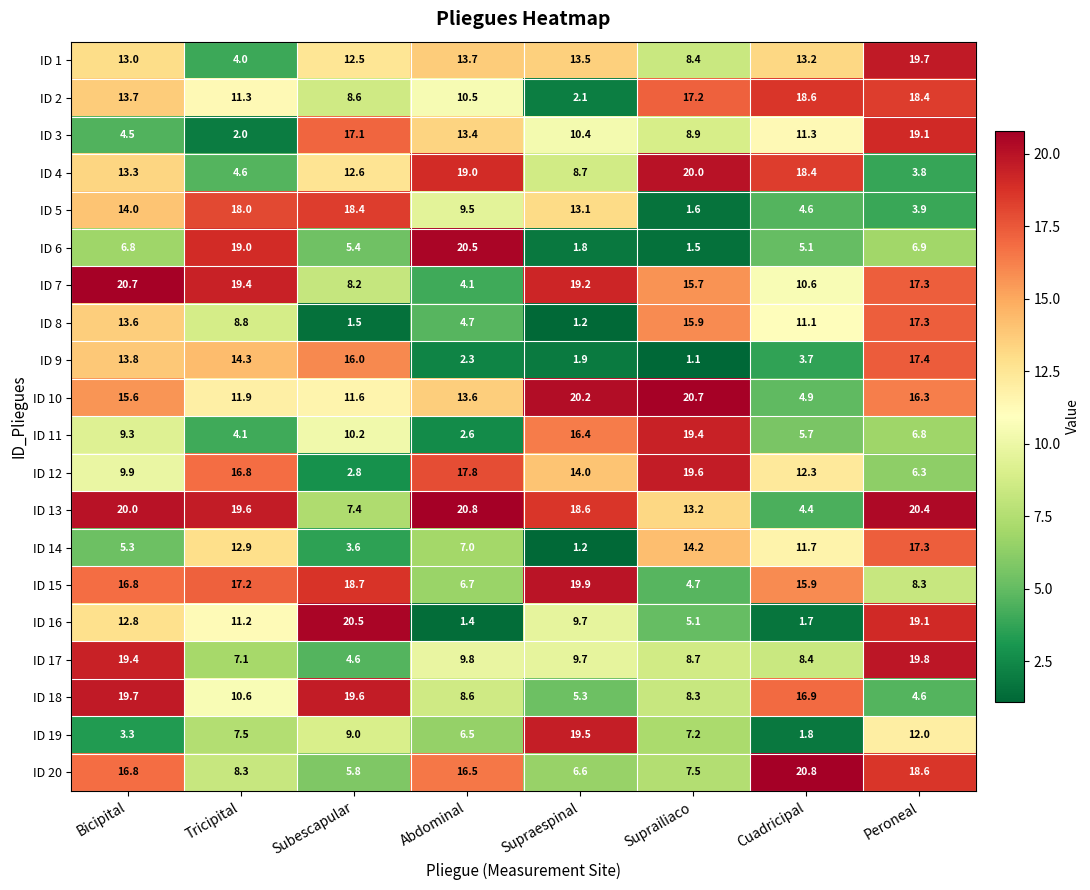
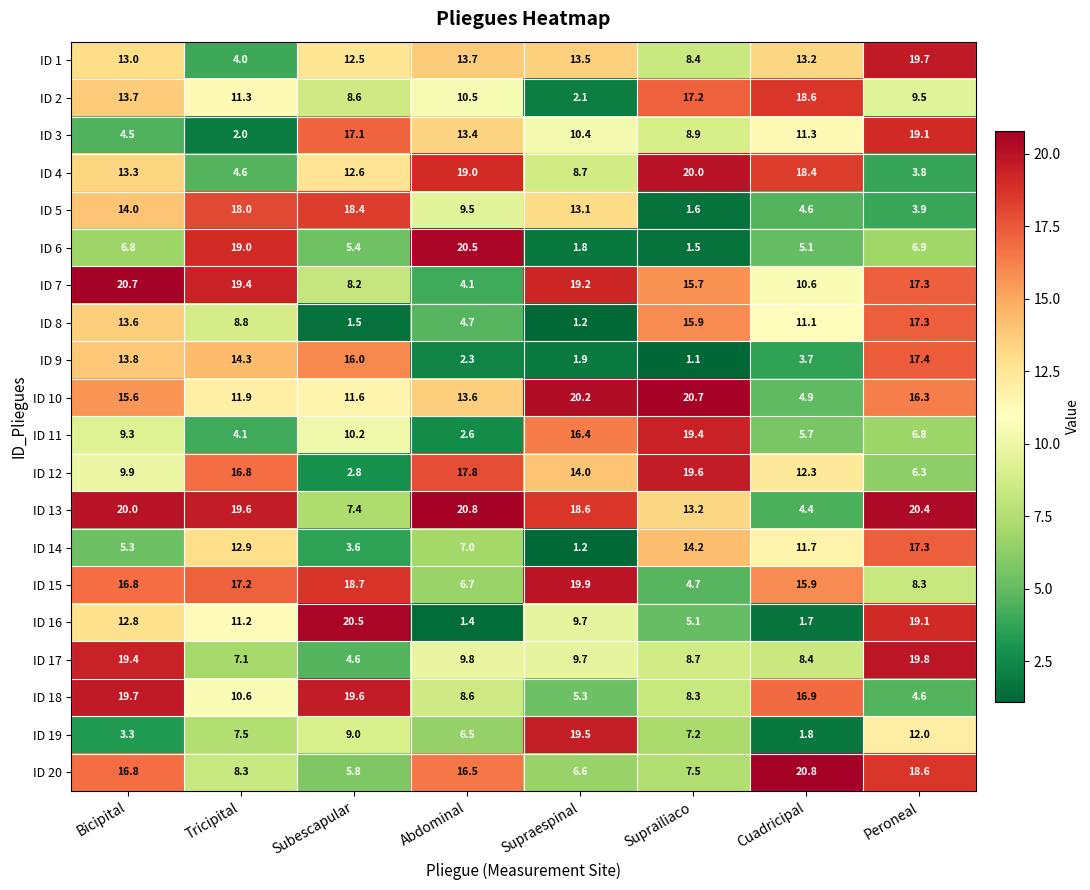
  {
    "ID 1": {
      "Bicipital": 13.0,
      "Tricipital": 4.0,
      "Subescapular": 12.5,
      "Abdominal": 13.7,
      "Supraespinal": 13.5,
      "Suprailiaco": 8.4,
      "Cuadricipal": 13.2,
      "Peroneal": 19.7
    },
    "ID 2": {
      "Bicipital": 13.7,
      "Tricipital": 11.3,
      "Subescapular": 8.6,
      "Abdominal": 10.5,
      "Supraespinal": 2.1,
      "Suprailiaco": 17.2,
      "Cuadricipal": 18.6,
-     "Peroneal": 18.4
+     "Peroneal": 9.5
    },
    "ID 3": {
      "Bicipital": 4.5,
      "Tricipital": 2.0,
      "Subescapular": 17.1,
      "Abdominal": 13.4,
      "Supraespinal": 10.4,
      "Suprailiaco": 8.9,
      "Cuadricipal": 11.3,
      "Peroneal": 19.1
    },
    "ID 4": {
      "Bicipital": 13.3,
      "Tricipital": 4.6,
      "Subescapular": 12.6,
      "Abdominal": 19.0,
      "Supraespinal": 8.7,
      "Suprailiaco": 20.0,
      "Cuadricipal": 18.4,
      "Peroneal": 3.8
    },
    "ID 5": {
      "Bicipital": 14.0,
      "Tricipital": 18.0,
      "Subescapular": 18.4,
      "Abdominal": 9.5,
      "Supraespinal": 13.1,
      "Suprailiaco": 1.6,
      "Cuadricipal": 4.6,
      "Peroneal": 3.9
    },
    "ID 6": {
      "Bicipital": 6.8,
      "Tricipital": 19.0,
      "Subescapular": 5.4,
      "Abdominal": 20.5,
      "Supraespinal": 1.8,
      "Suprailiaco": 1.5,
      "Cuadricipal": 5.1,
      "Peroneal": 6.9
    },
    "ID 7": {
      "Bicipital": 20.7,
      "Tricipital": 19.4,
      "Subescapular": 8.2,
      "Abdominal": 4.1,
      "Supraespinal": 19.2,
      "Suprailiaco": 15.7,
      "Cuadricipal": 10.6,
      "Peroneal": 17.3
    },
    "ID 8": {
      "Bicipital": 13.6,
      "Tricipital": 8.8,
      "Subescapular": 1.5,
      "Abdominal": 4.7,
      "Supraespinal": 1.2,
      "Suprailiaco": 15.9,
      "Cuadricipal": 11.1,
      "Peroneal": 17.3
    },
    "ID 9": {
      "Bicipital": 13.8,
      "Tricipital": 14.3,
      "Subescapular": 16.0,
      "Abdominal": 2.3,
      "Supraespinal": 1.9,
      "Suprailiaco": 1.1,
      "Cuadricipal": 3.7,
      "Peroneal": 17.4
    },
    "ID 10": {
      "Bicipital": 15.6,
      "Tricipital": 11.9,
      "Subescapular": 11.6,
      "Abdominal": 13.6,
      "Supraespinal": 20.2,
      "Suprailiaco": 20.7,
      "Cuadricipal": 4.9,
      "Peroneal": 16.3
    },
    "ID 11": {
      "Bicipital": 9.3,
      "Tricipital": 4.1,
      "Subescapular": 10.2,
      "Abdominal": 2.6,
      "Supraespinal": 16.4,
      "Suprailiaco": 19.4,
      "Cuadricipal": 5.7,
      "Peroneal": 6.8
    },
    "ID 12": {
      "Bicipital": 9.9,
      "Tricipital": 16.8,
      "Subescapular": 2.8,
      "Abdominal": 17.8,
      "Supraespinal": 14.0,
      "Suprailiaco": 19.6,
      "Cuadricipal": 12.3,
      "Peroneal": 6.3
    },
    "ID 13": {
      "Bicipital": 20.0,
      "Tricipital": 19.6,
      "Subescapular": 7.4,
      "Abdominal": 20.8,
      "Supraespinal": 18.6,
      "Suprailiaco": 13.2,
      "Cuadricipal": 4.4,
      "Peroneal": 20.4
    },
    "ID 14": {
      "Bicipital": 5.3,
      "Tricipital": 12.9,
      "Subescapular": 3.6,
      "Abdominal": 7.0,
      "Supraespinal": 1.2,
      "Suprailiaco": 14.2,
      "Cuadricipal": 11.7,
      "Peroneal": 17.3
    },
    "ID 15": {
      "Bicipital": 16.8,
      "Tricipital": 17.2,
      "Subescapular": 18.7,
      "Abdominal": 6.7,
      "Supraespinal": 19.9,
      "Suprailiaco": 4.7,
      "Cuadricipal": 15.9,
      "Peroneal": 8.3
    },
    "ID 16": {
      "Bicipital": 12.8,
      "Tricipital": 11.2,
      "Subescapular": 20.5,
      "Abdominal": 1.4,
      "Supraespinal": 9.7,
      "Suprailiaco": 5.1,
      "Cuadricipal": 1.7,
      "Peroneal": 19.1
    },
    "ID 17": {
      "Bicipital": 19.4,
      "Tricipital": 7.1,
      "Subescapular": 4.6,
      "Abdominal": 9.8,
      "Supraespinal": 9.7,
      "Suprailiaco": 8.7,
      "Cuadricipal": 8.4,
      "Peroneal": 19.8
    },
    "ID 18": {
      "Bicipital": 19.7,
      "Tricipital": 10.6,
      "Subescapular": 19.6,
      "Abdominal": 8.6,
      "Supraespinal": 5.3,
      "Suprailiaco": 8.3,
      "Cuadricipal": 16.9,
      "Peroneal": 4.6
    },
    "ID 19": {
      "Bicipital": 3.3,
      "Tricipital": 7.5,
      "Subescapular": 9.0,
      "Abdominal": 6.5,
      "Supraespinal": 19.5,
      "Suprailiaco": 7.2,
      "Cuadricipal": 1.8,
      "Peroneal": 12.0
    },
    "ID 20": {
      "Bicipital": 16.8,
      "Tricipital": 8.3,
      "Subescapular": 5.8,
      "Abdominal": 16.5,
      "Supraespinal": 6.6,
      "Suprailiaco": 7.5,
      "Cuadricipal": 20.8,
      "Peroneal": 18.6
    }
  }
